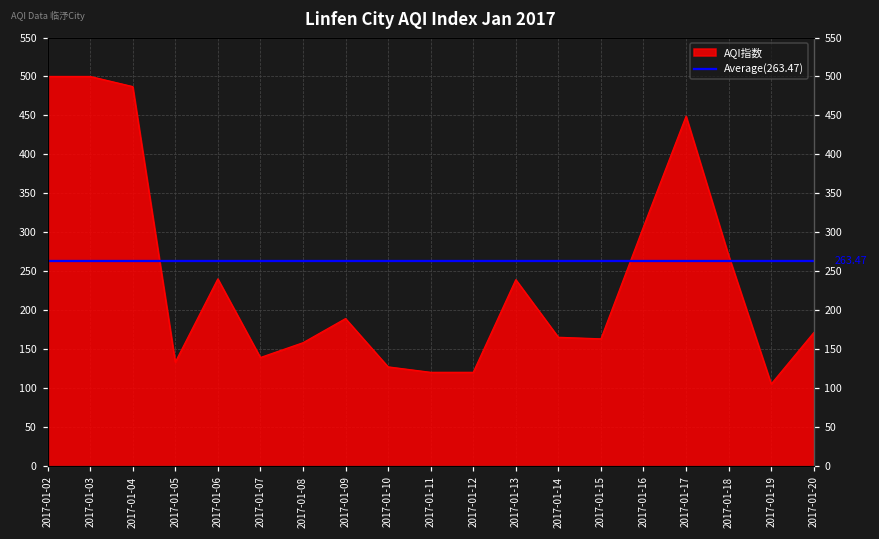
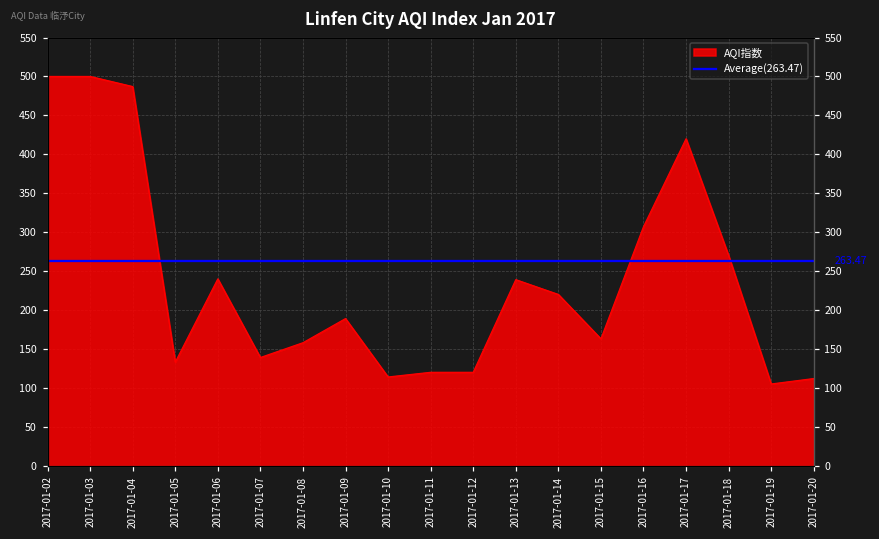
  {
    "2017-01-02": 500,
    "2017-01-03": 500,
    "2017-01-04": 490,
    "2017-01-05": 130,
    "2017-01-06": 240,
    "2017-01-07": 140,
    "2017-01-08": 160,
    "2017-01-09": 190,
-   "2017-01-10": 130,
+   "2017-01-10": 110,
    "2017-01-11": 120,
    "2017-01-12": 120,
    "2017-01-13": 240,
-   "2017-01-14": 170,
+   "2017-01-14": 220,
    "2017-01-15": 160,
    "2017-01-16": 310,
-   "2017-01-17": 450,
+   "2017-01-17": 420,
    "2017-01-18": 270,
    "2017-01-19": 110,
-   "2017-01-20": 170
+   "2017-01-20": 110
  }
